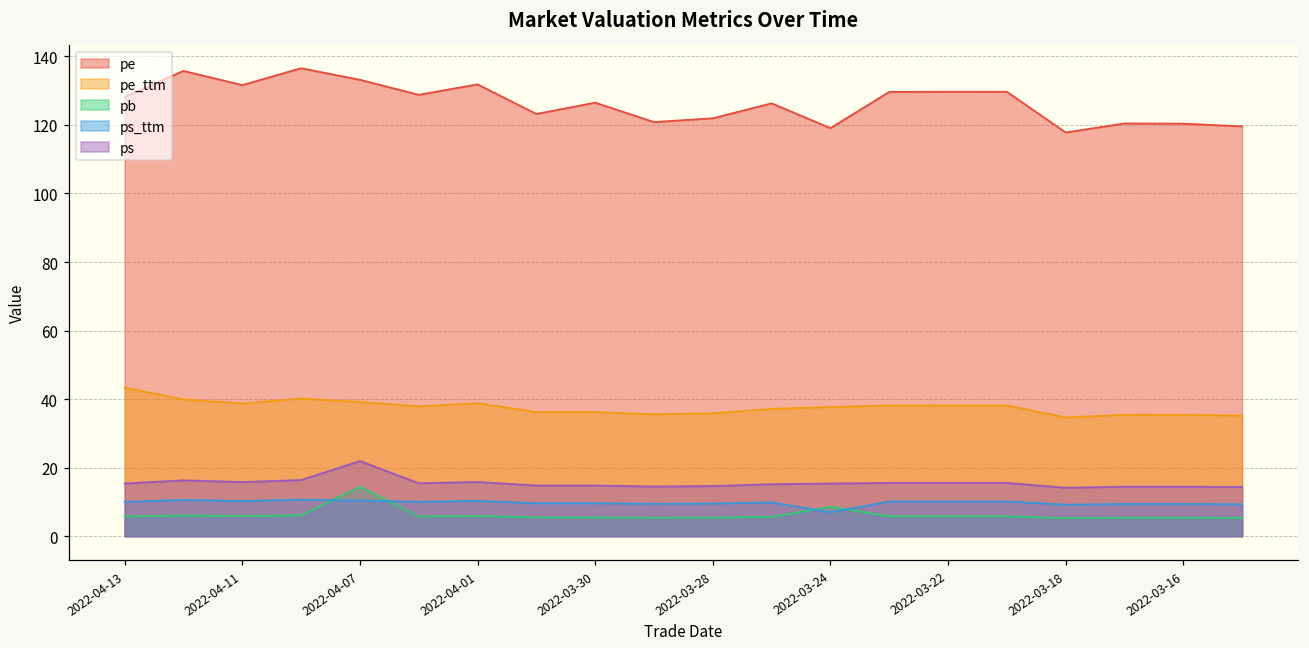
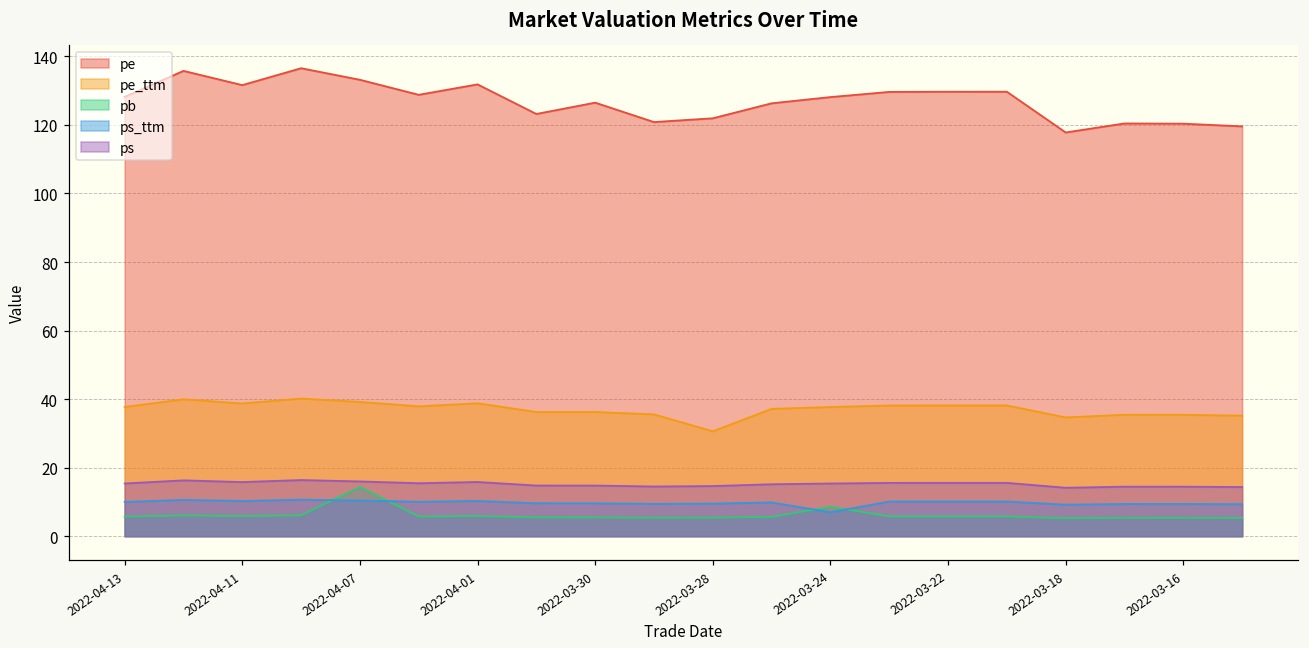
  {
    "pe": {
      "2022-04-11": 132,
      "2022-04-07": 133,
      "2022-04-01": 132,
      "2022-03-30": 127,
      "2022-03-28": 122,
-     "2022-03-24": 119,
+     "2022-03-24": 128,
      "2022-03-22": 130,
      "2022-03-18": 118,
      "2022-03-16": 120
    },
    "pe_ttm": {
-     "2022-04-13": 43,
+     "2022-04-13": 38,
      "2022-04-11": 39,
      "2022-04-07": 39,
      "2022-04-01": 39,
      "2022-03-30": 36,
-     "2022-03-28": 36,
+     "2022-03-28": 31,
      "2022-03-24": 38,
      "2022-03-22": 38,
      "2022-03-18": 35,
      "2022-03-16": 35
    },
    "pb": {
      "2022-04-13": 6,
      "2022-04-11": 6,
      "2022-04-07": 14,
      "2022-04-01": 6,
      "2022-03-30": 5,
      "2022-03-28": 5,
      "2022-03-24": 9,
      "2022-03-22": 6,
      "2022-03-18": 5,
      "2022-03-16": 5
    },
    "ps_ttm": {
      "2022-04-13": 10,
      "2022-04-11": 10,
      "2022-04-07": 10,
      "2022-04-01": 10,
      "2022-03-30": 10,
      "2022-03-28": 10,
      "2022-03-24": 7,
      "2022-03-22": 10,
      "2022-03-18": 9,
      "2022-03-16": 9
    },
    "ps": {
      "2022-04-13": 15,
      "2022-04-11": 16,
-     "2022-04-07": 22,
+     "2022-04-07": 16,
      "2022-04-01": 16,
      "2022-03-30": 15,
      "2022-03-28": 15,
      "2022-03-24": 15,
      "2022-03-22": 16,
      "2022-03-18": 14,
      "2022-03-16": 14
    }
  }
